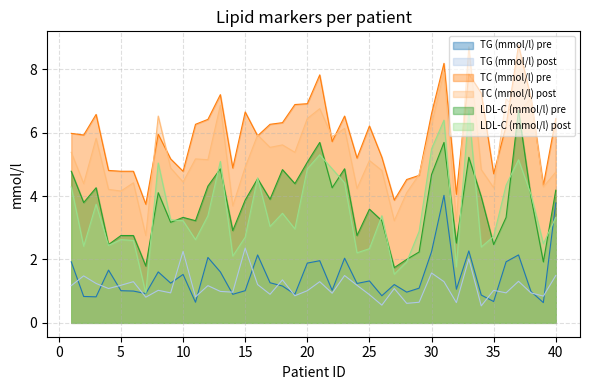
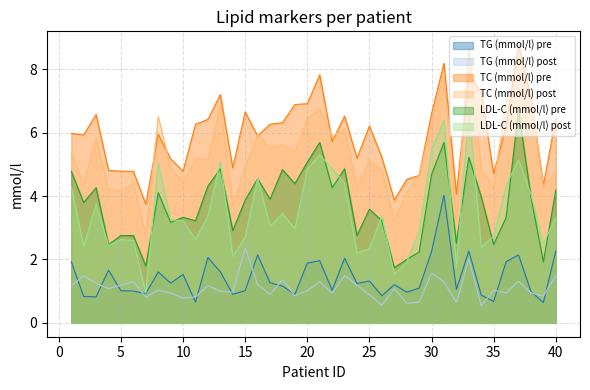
  {
    "TG (mmol/l) pre": {
      "5": 1.0,
      "10": 1.5,
      "15": 1.0,
      "20": 1.9,
      "25": 1.3,
      "30": 2.2,
      "35": 0.7,
-     "40": 3.8
+     "40": 2.3
    },
    "TG (mmol/l) post": {
      "5": 1.2,
-     "10": 2.3,
+     "10": 0.8,
      "15": 2.4,
      "20": 1.0,
      "25": 0.9,
      "30": 1.6,
      "35": 1.0,
      "40": 1.5
    },
    "TC (mmol/l) pre": {
      "5": 4.8,
      "10": 4.8,
      "15": 6.7,
      "20": 6.9,
      "25": 6.2,
      "30": 6.6,
      "35": 4.7
    },
    "TC (mmol/l) post": {
      "5": 4.2,
      "10": 4.4,
      "15": 4.9,
      "20": 6.4,
      "25": 5.1,
      "30": 6.3,
      "35": 4.3,
      "40": 4.8
    },
    "LDL-C (mmol/l) pre": {
      "5": 2.8,
      "10": 3.3,
      "15": 3.9,
      "20": 5.1,
      "25": 3.6,
      "30": 4.7,
      "35": 2.5,
      "40": 4.2
    },
    "LDL-C (mmol/l) post": {
      "5": 2.6,
      "10": 3.2,
      "15": 2.7,
      "20": 4.9,
      "25": 2.3,
      "30": 5.5,
      "35": 2.7,
      "40": 3.3
    }
  }
